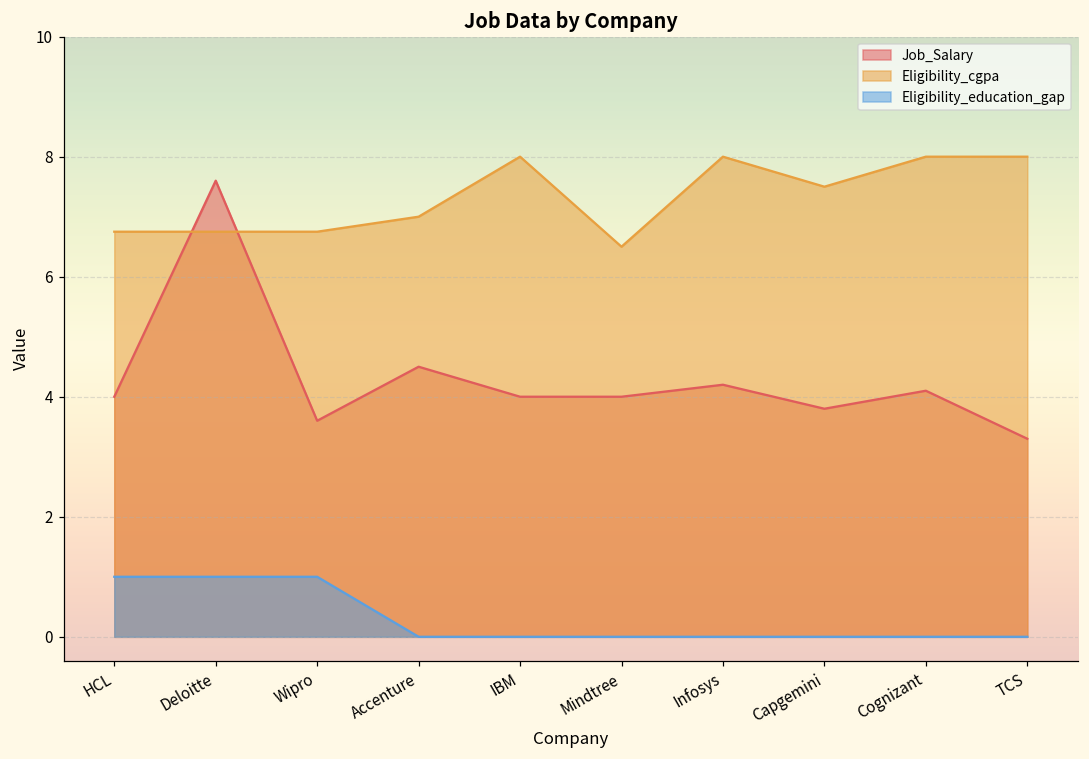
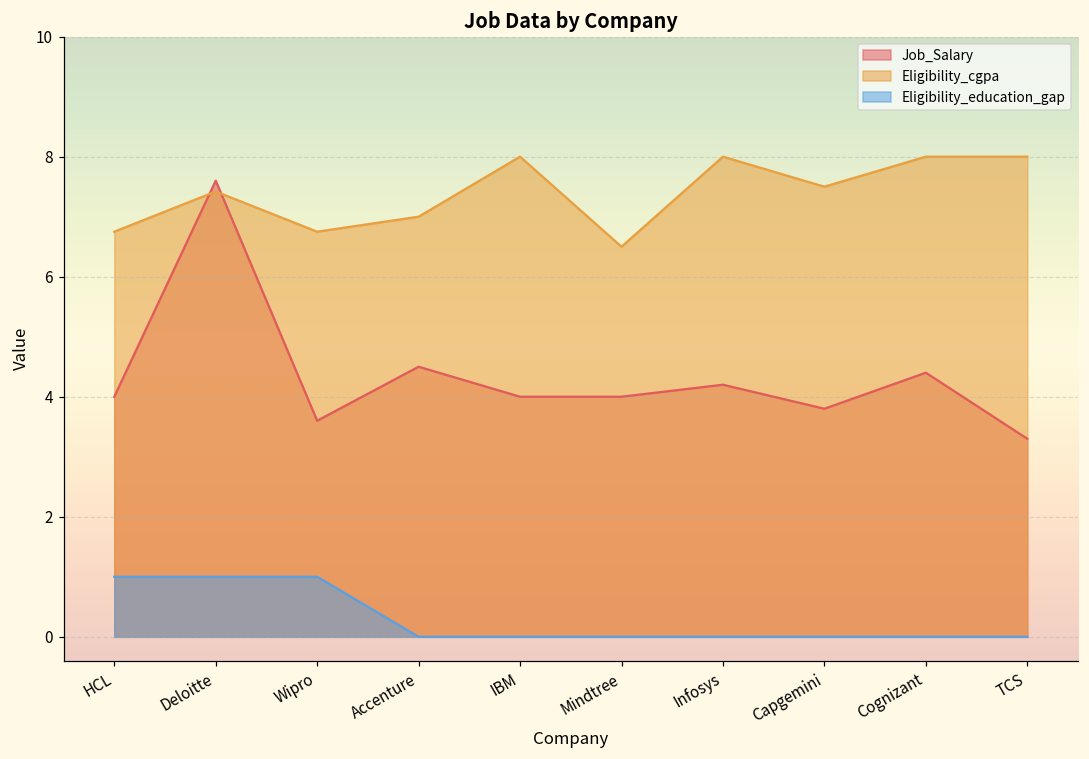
  {
    "Job_Salary": {
      "HCL": 4.0,
      "Deloitte": 7.6,
      "Wipro": 3.6,
      "Accenture": 4.5,
      "IBM": 4.0,
      "Mindtree": 4.0,
      "Infosys": 4.2,
      "Capgemini": 3.8,
-     "Cognizant": 4.1,
+     "Cognizant": 4.4,
      "TCS": 3.3
    },
    "Eligibility_cgpa": {
      "HCL": 6.8,
-     "Deloitte": 6.8,
+     "Deloitte": 7.4,
      "Wipro": 6.8,
      "Accenture": 7.0,
      "IBM": 8.0,
      "Mindtree": 6.5,
      "Infosys": 8.0,
      "Capgemini": 7.5,
      "Cognizant": 8.0,
      "TCS": 8.0
    },
    "Eligibility_education_gap": {
      "HCL": 1.0,
      "Deloitte": 1.0,
      "Wipro": 1.0,
      "Accenture": 0.0,
      "IBM": 0.0,
      "Mindtree": 0.0,
      "Infosys": 0.0,
      "Capgemini": 0.0,
      "Cognizant": 0.0,
      "TCS": 0.0
    }
  }
